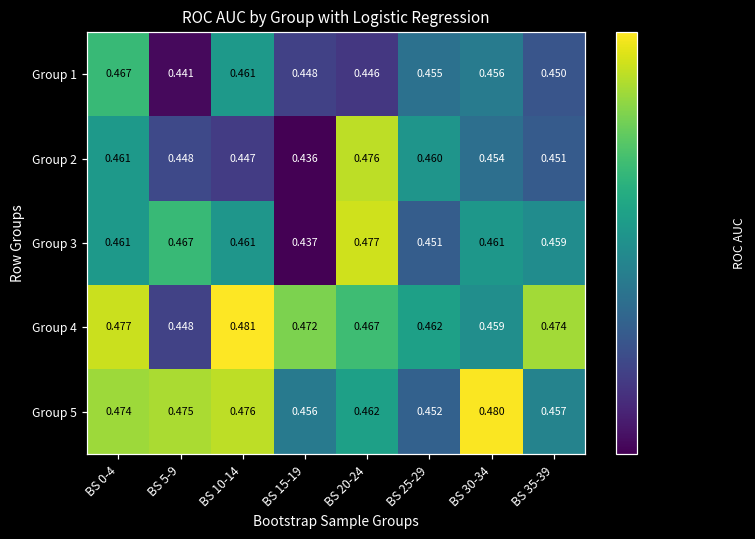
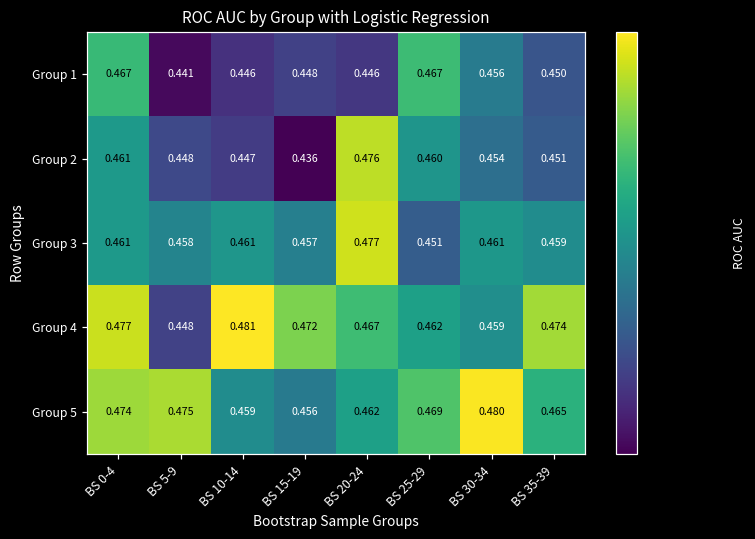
  {
    "Group 1": {
      "BS 0-4": 0.467,
      "BS 5-9": 0.441,
-     "BS 10-14": 0.461,
+     "BS 10-14": 0.446,
      "BS 15-19": 0.448,
      "BS 20-24": 0.446,
-     "BS 25-29": 0.455,
+     "BS 25-29": 0.467,
      "BS 30-34": 0.456,
      "BS 35-39": 0.450
    },
    "Group 2": {
      "BS 0-4": 0.461,
      "BS 5-9": 0.448,
      "BS 10-14": 0.447,
      "BS 15-19": 0.436,
      "BS 20-24": 0.476,
      "BS 25-29": 0.460,
      "BS 30-34": 0.454,
      "BS 35-39": 0.451
    },
    "Group 3": {
      "BS 0-4": 0.461,
-     "BS 5-9": 0.467,
+     "BS 5-9": 0.458,
      "BS 10-14": 0.461,
-     "BS 15-19": 0.437,
+     "BS 15-19": 0.457,
      "BS 20-24": 0.477,
      "BS 25-29": 0.451,
      "BS 30-34": 0.461,
      "BS 35-39": 0.459
    },
    "Group 4": {
      "BS 0-4": 0.477,
      "BS 5-9": 0.448,
      "BS 10-14": 0.481,
      "BS 15-19": 0.472,
      "BS 20-24": 0.467,
      "BS 25-29": 0.462,
      "BS 30-34": 0.459,
      "BS 35-39": 0.474
    },
    "Group 5": {
      "BS 0-4": 0.474,
      "BS 5-9": 0.475,
-     "BS 10-14": 0.476,
+     "BS 10-14": 0.459,
      "BS 15-19": 0.456,
      "BS 20-24": 0.462,
-     "BS 25-29": 0.452,
+     "BS 25-29": 0.469,
      "BS 30-34": 0.480,
-     "BS 35-39": 0.457
+     "BS 35-39": 0.465
    }
  }
